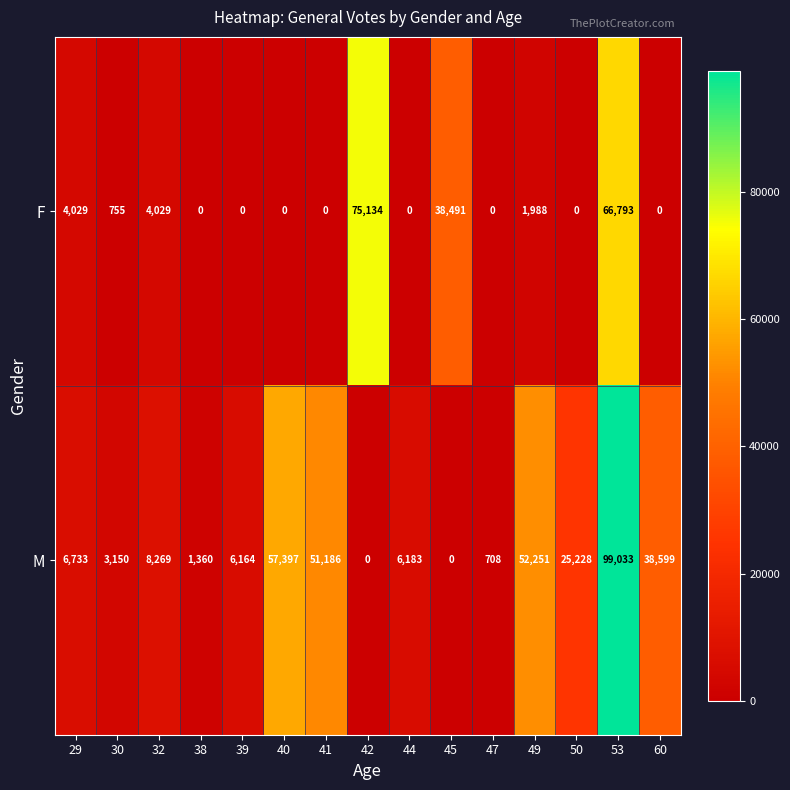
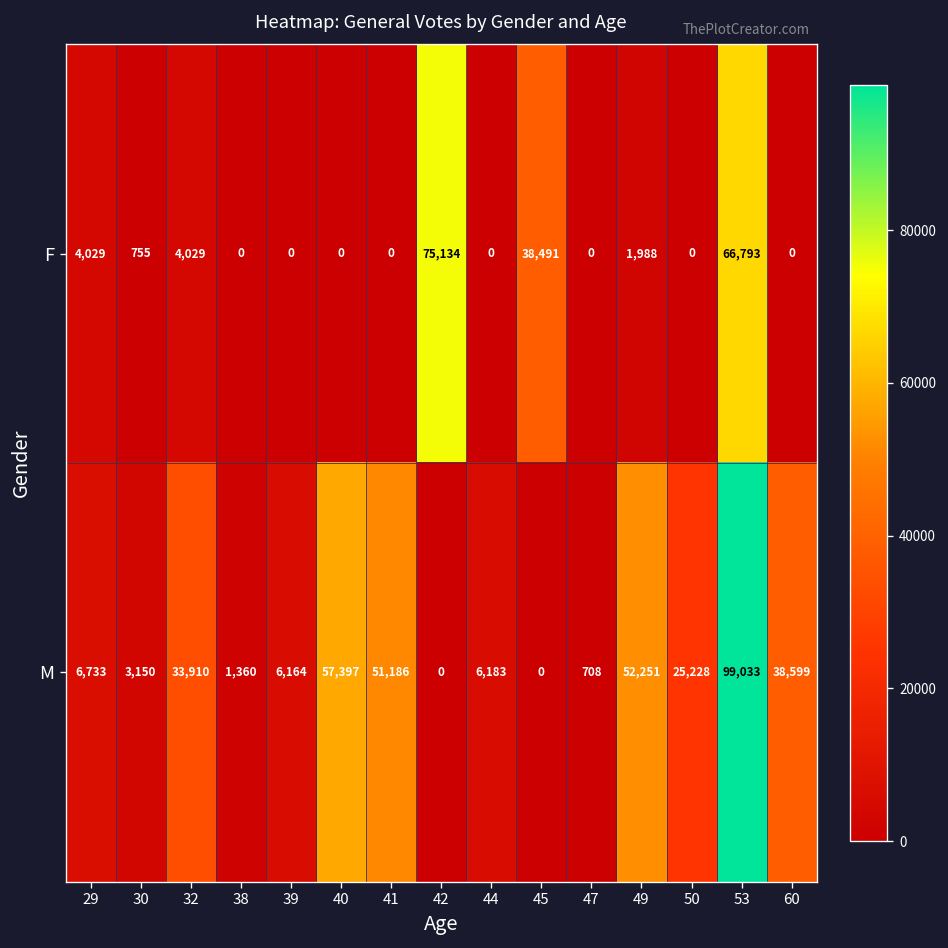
  {
    "F": {
      "29": "4,029",
      "30": "755",
      "32": "4,029",
      "38": "0",
      "39": "0",
      "40": "0",
      "41": "0",
      "42": "75,134",
      "44": "0",
      "45": "38,491",
      "47": "0",
      "49": "1,988",
      "50": "0",
      "53": "66,793",
      "60": "0"
    },
    "M": {
      "29": "6,733",
      "30": "3,150",
-     "32": "8,269",
+     "32": "33,910",
      "38": "1,360",
      "39": "6,164",
      "40": "57,397",
      "41": "51,186",
      "42": "0",
      "44": "6,183",
      "45": "0",
      "47": "708",
      "49": "52,251",
      "50": "25,228",
      "53": "99,033",
      "60": "38,599"
    }
  }
